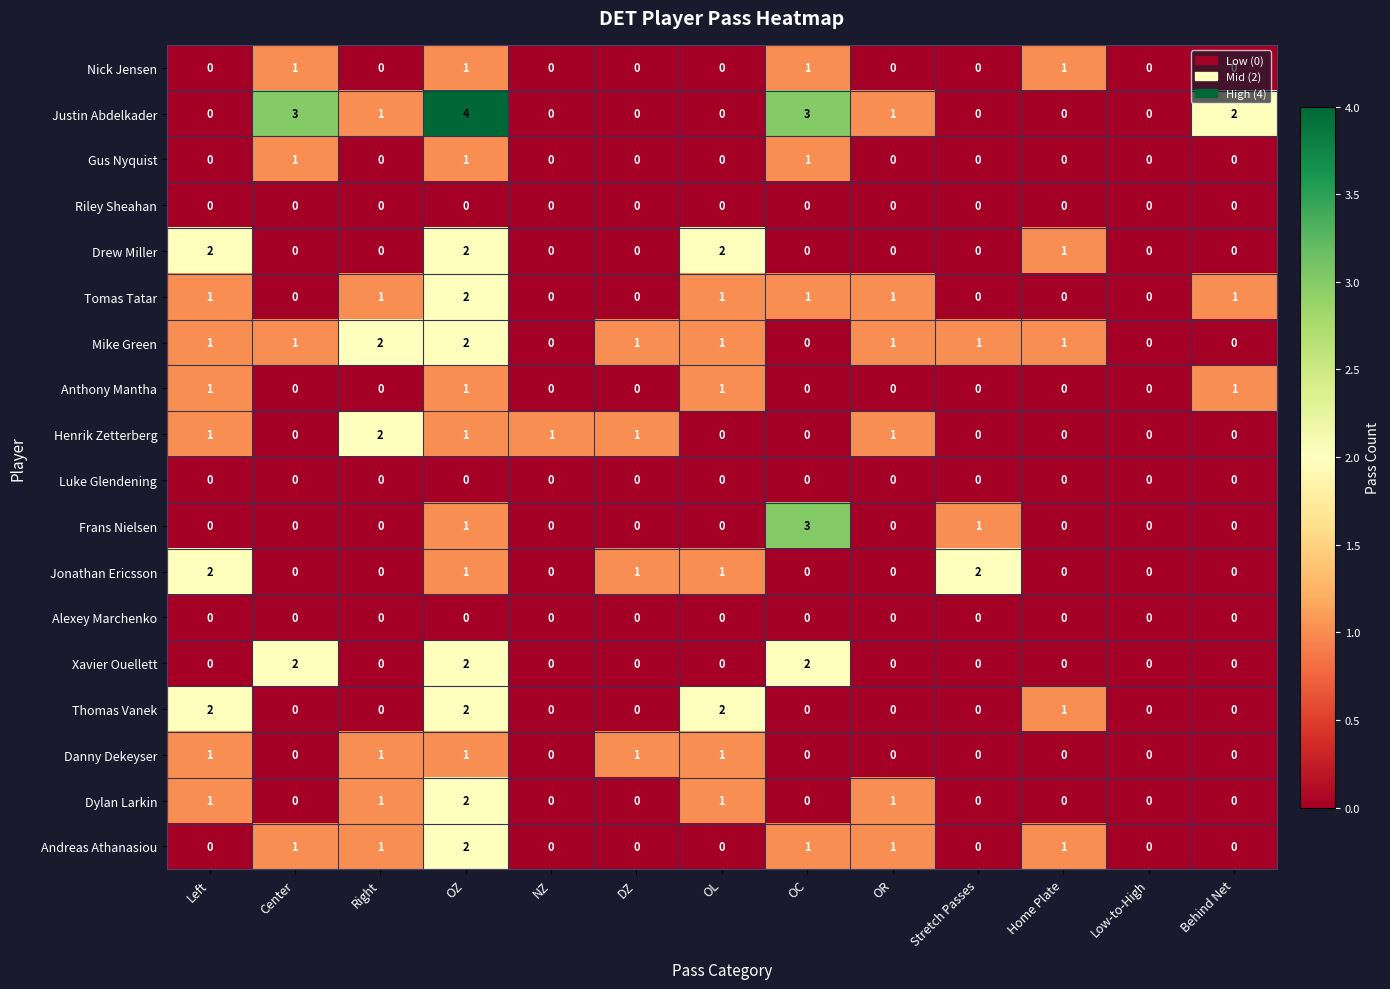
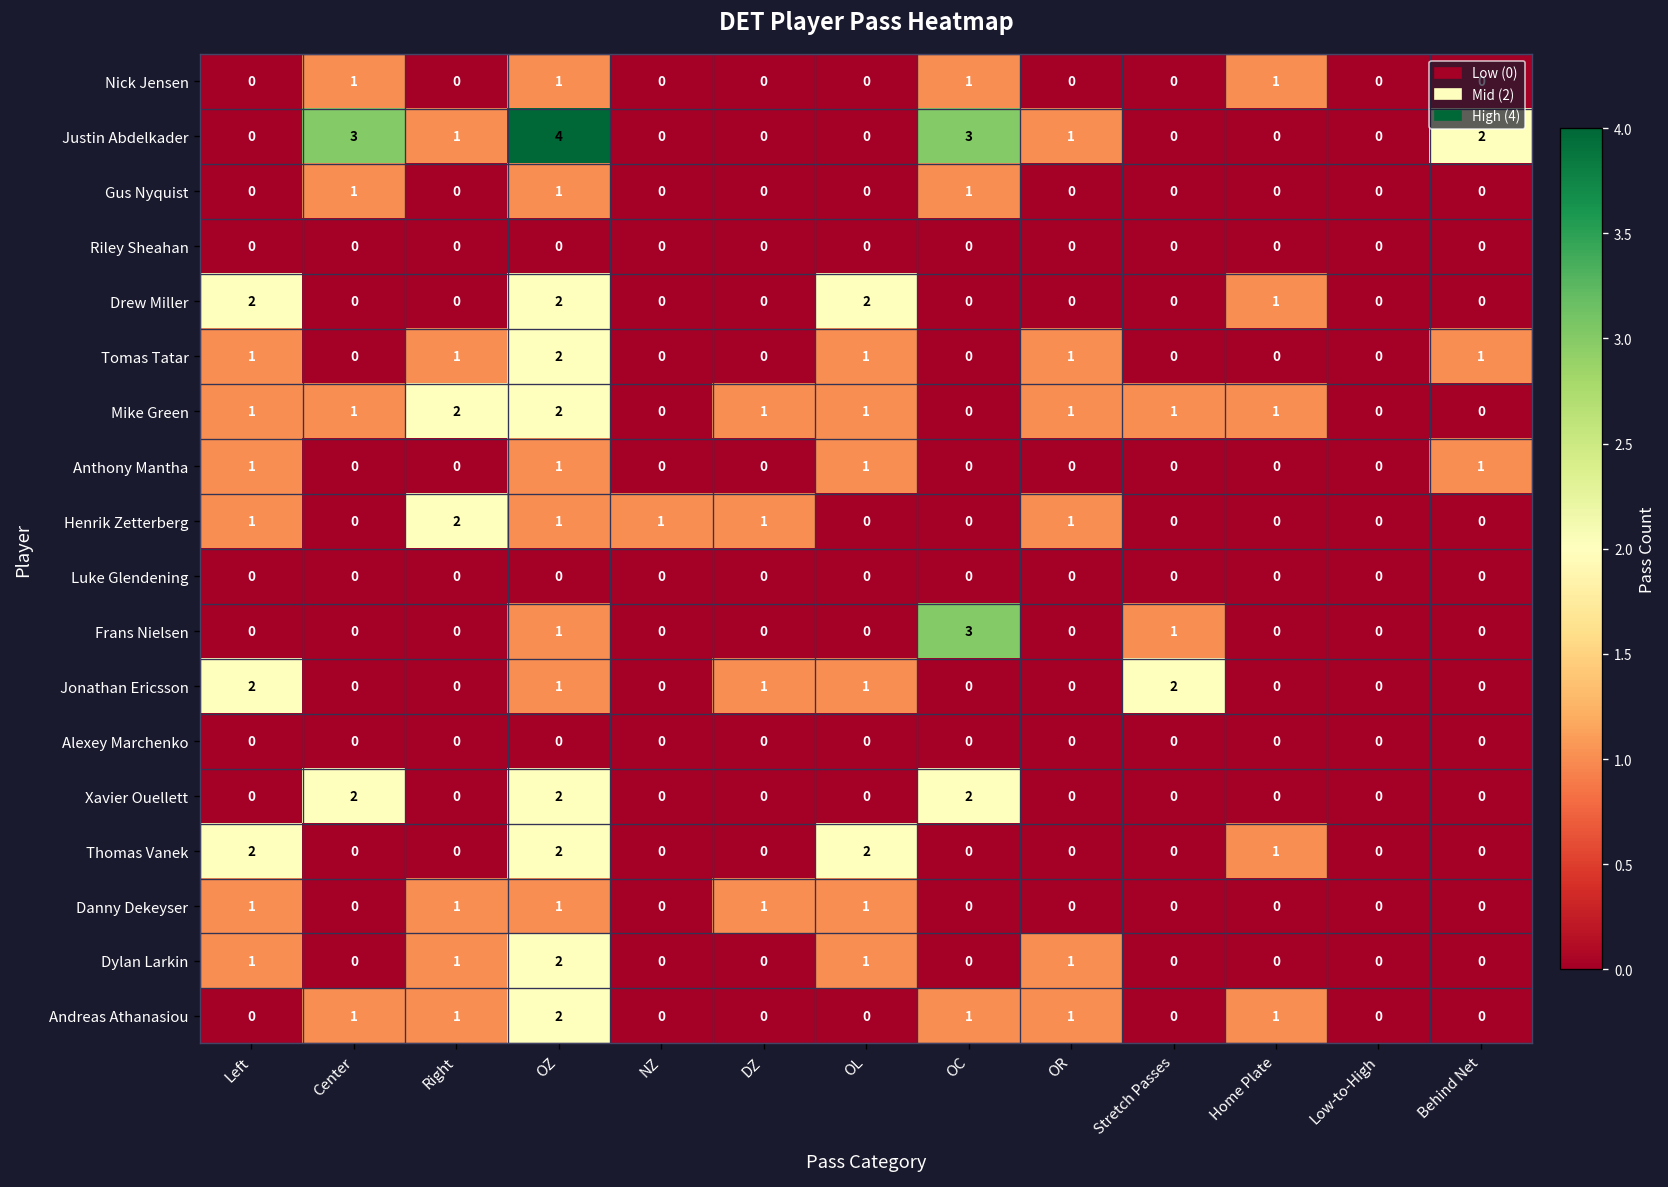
  {
    "Tomas Tatar": {
      "Left": 1,
      "Center": 0,
      "Right": 1,
      "OZ": 2,
      "NZ": 0,
      "DZ": 0,
      "OL": 1,
-     "OC": 1,
+     "OC": 0,
      "OR": 1,
      "Stretch Passes": 0,
      "Home Plate": 0,
      "Low-to-High": 0,
      "Behind Net": 1
    }
  }
